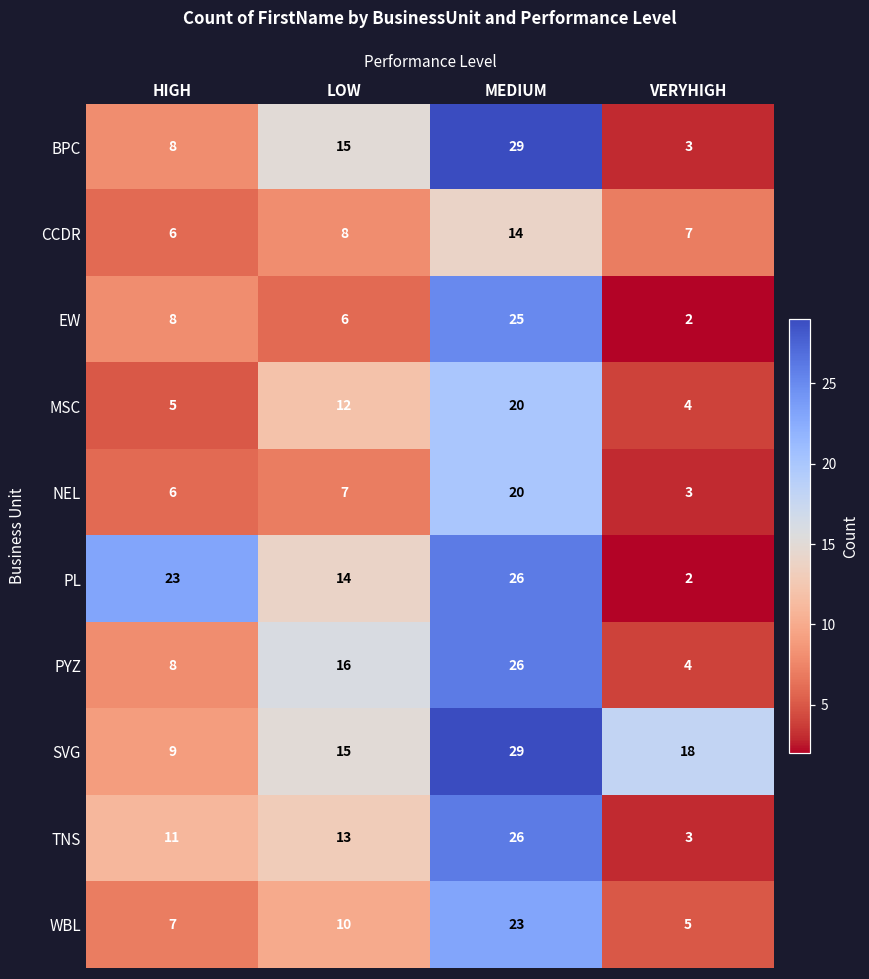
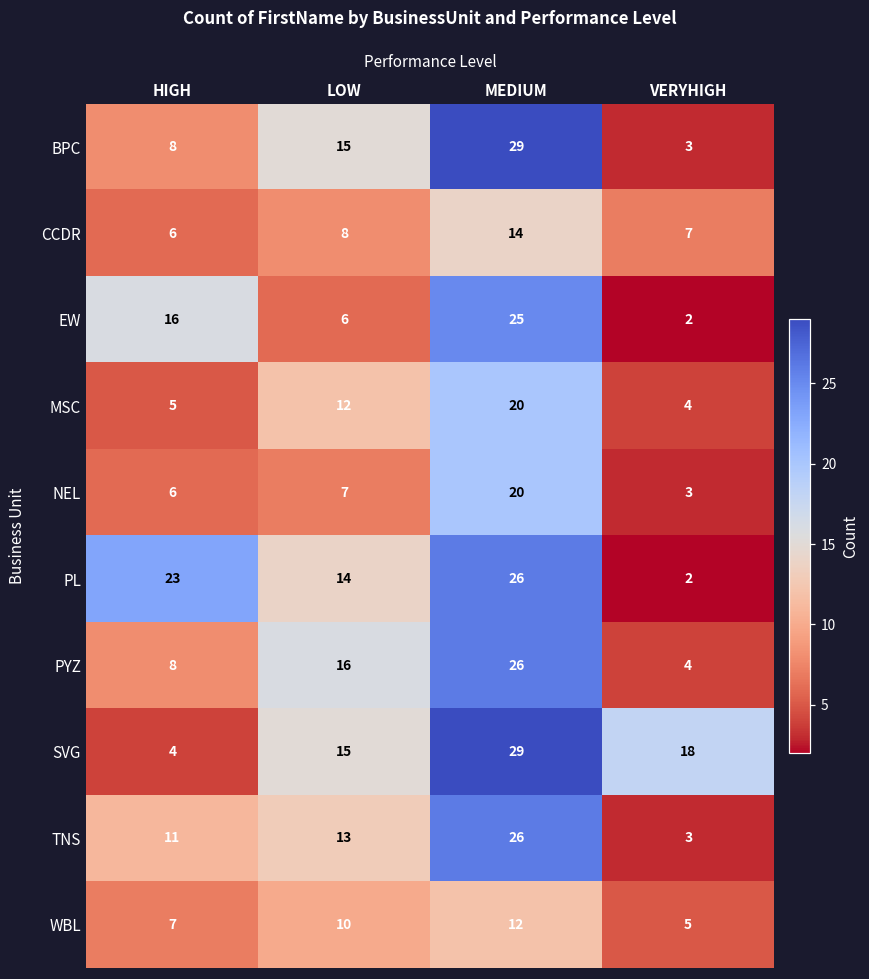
  {
    "BPC": {
      "HIGH": 8,
      "LOW": 15,
      "MEDIUM": 29,
      "VERYHIGH": 3
    },
    "CCDR": {
      "HIGH": 6,
      "LOW": 8,
      "MEDIUM": 14,
      "VERYHIGH": 7
    },
    "EW": {
-     "HIGH": 8,
+     "HIGH": 16,
      "LOW": 6,
      "MEDIUM": 25,
      "VERYHIGH": 2
    },
    "MSC": {
      "HIGH": 5,
      "LOW": 12,
      "MEDIUM": 20,
      "VERYHIGH": 4
    },
    "NEL": {
      "HIGH": 6,
      "LOW": 7,
      "MEDIUM": 20,
      "VERYHIGH": 3
    },
    "PL": {
      "HIGH": 23,
      "LOW": 14,
      "MEDIUM": 26,
      "VERYHIGH": 2
    },
    "PYZ": {
      "HIGH": 8,
      "LOW": 16,
      "MEDIUM": 26,
      "VERYHIGH": 4
    },
    "SVG": {
-     "HIGH": 9,
+     "HIGH": 4,
      "LOW": 15,
      "MEDIUM": 29,
      "VERYHIGH": 18
    },
    "TNS": {
      "HIGH": 11,
      "LOW": 13,
      "MEDIUM": 26,
      "VERYHIGH": 3
    },
    "WBL": {
      "HIGH": 7,
      "LOW": 10,
-     "MEDIUM": 23,
+     "MEDIUM": 12,
      "VERYHIGH": 5
    }
  }
